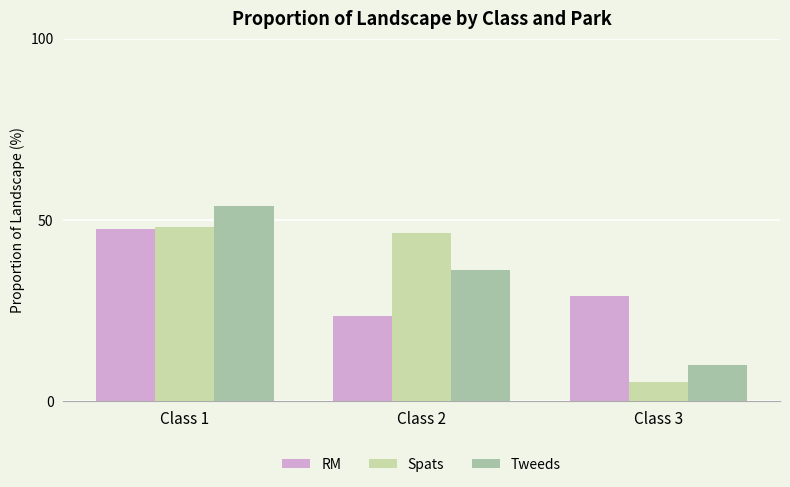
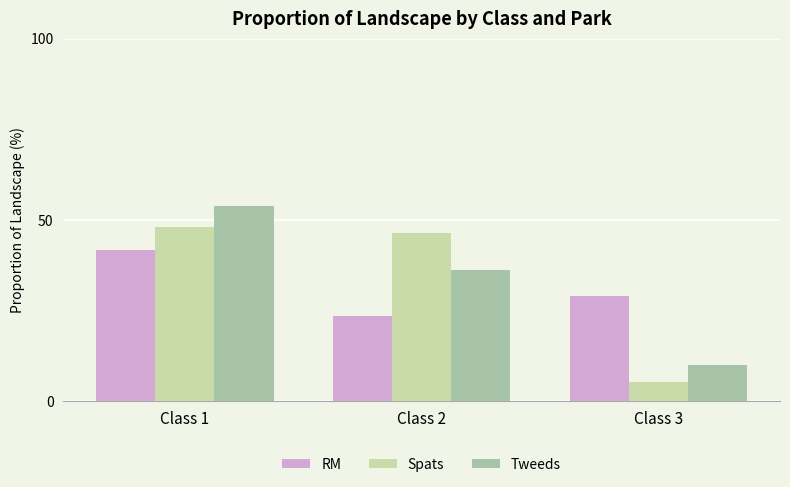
  {
    "RM": {
-     "Class 1": 47,
+     "Class 1": 42,
      "Class 2": 23,
      "Class 3": 29
    }
  }
